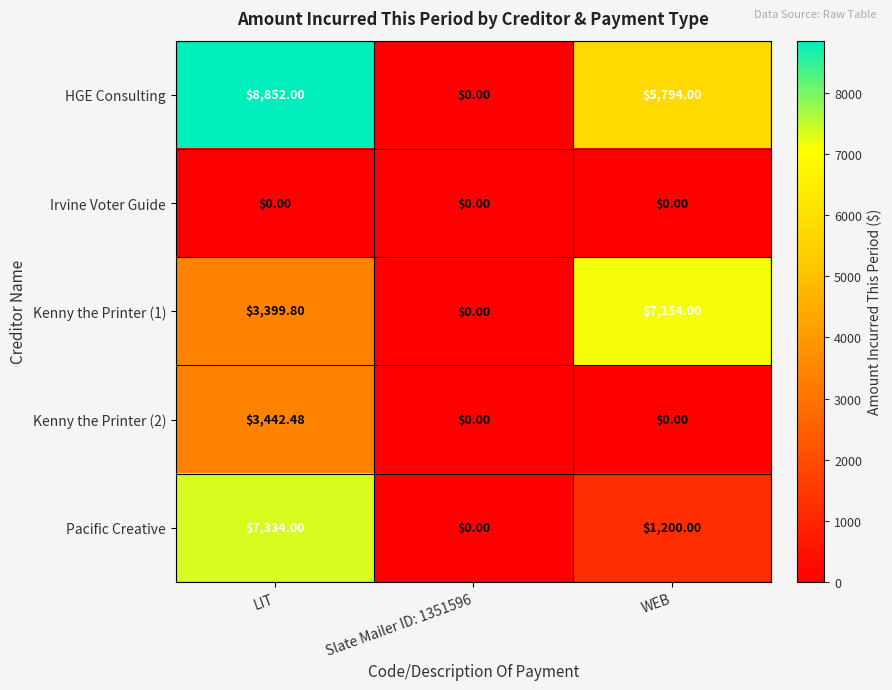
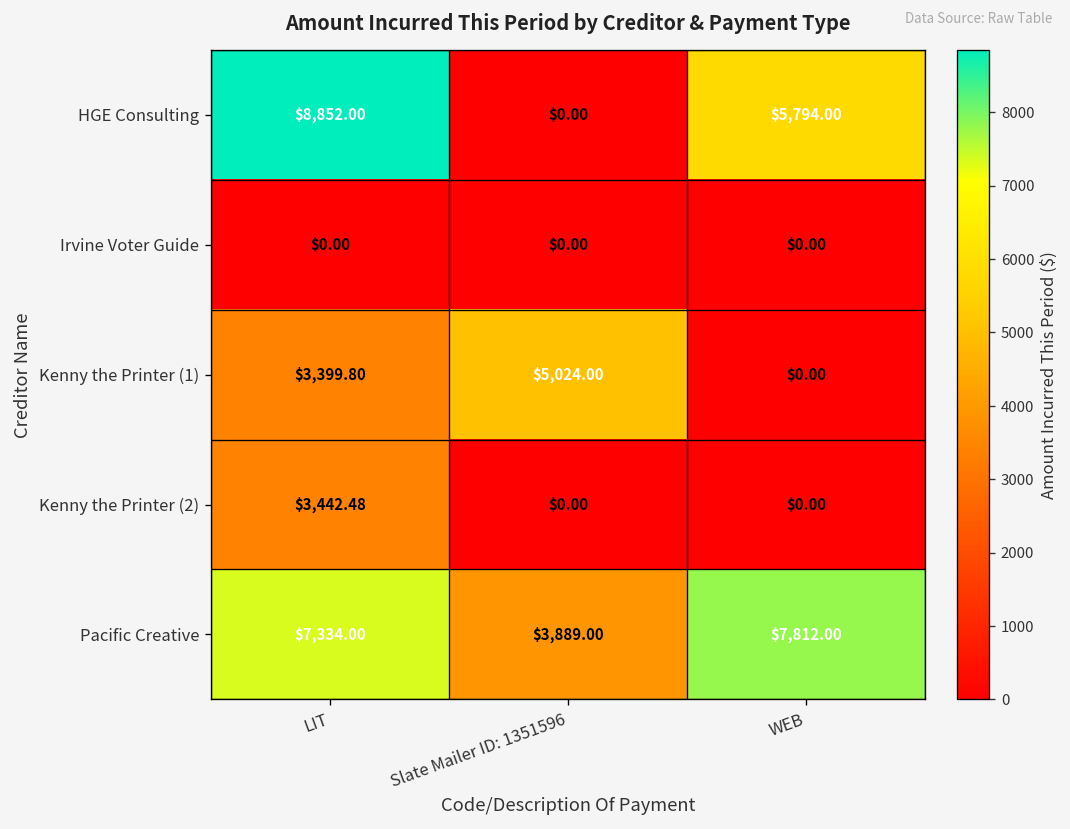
  {
    "HGE Consulting": {
      "LIT": "$8,852.00",
      "Slate Mailer ID: 1351596": "$0.00",
      "WEB": "$5,794.00"
    },
    "Irvine Voter Guide": {
      "LIT": "$0.00",
      "Slate Mailer ID: 1351596": "$0.00",
      "WEB": "$0.00"
    },
    "Kenny the Printer (1)": {
      "LIT": "$3,399.80",
-     "Slate Mailer ID: 1351596": "$0.00",
-     "WEB": "$7,154.00"
+     "Slate Mailer ID: 1351596": "$5,024.00",
+     "WEB": "$0.00"
    },
    "Kenny the Printer (2)": {
      "LIT": "$3,442.48",
      "Slate Mailer ID: 1351596": "$0.00",
      "WEB": "$0.00"
    },
    "Pacific Creative": {
      "LIT": "$7,334.00",
-     "Slate Mailer ID: 1351596": "$0.00",
-     "WEB": "$1,200.00"
+     "Slate Mailer ID: 1351596": "$3,889.00",
+     "WEB": "$7,812.00"
    }
  }
